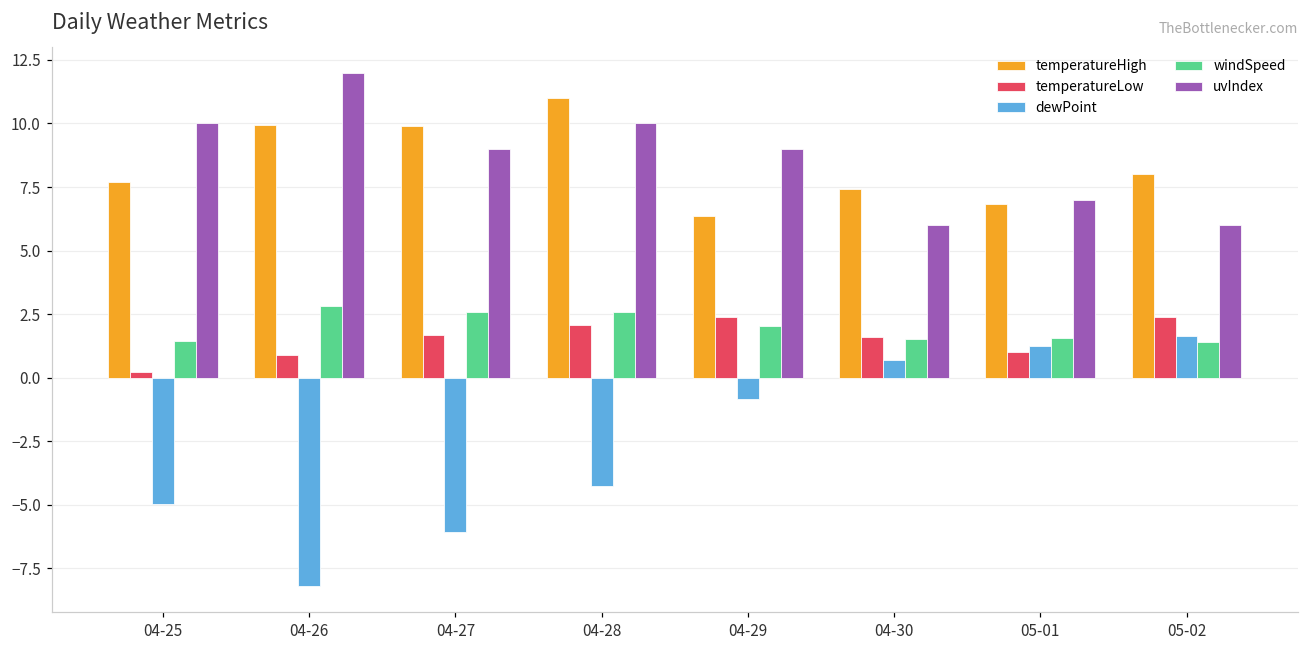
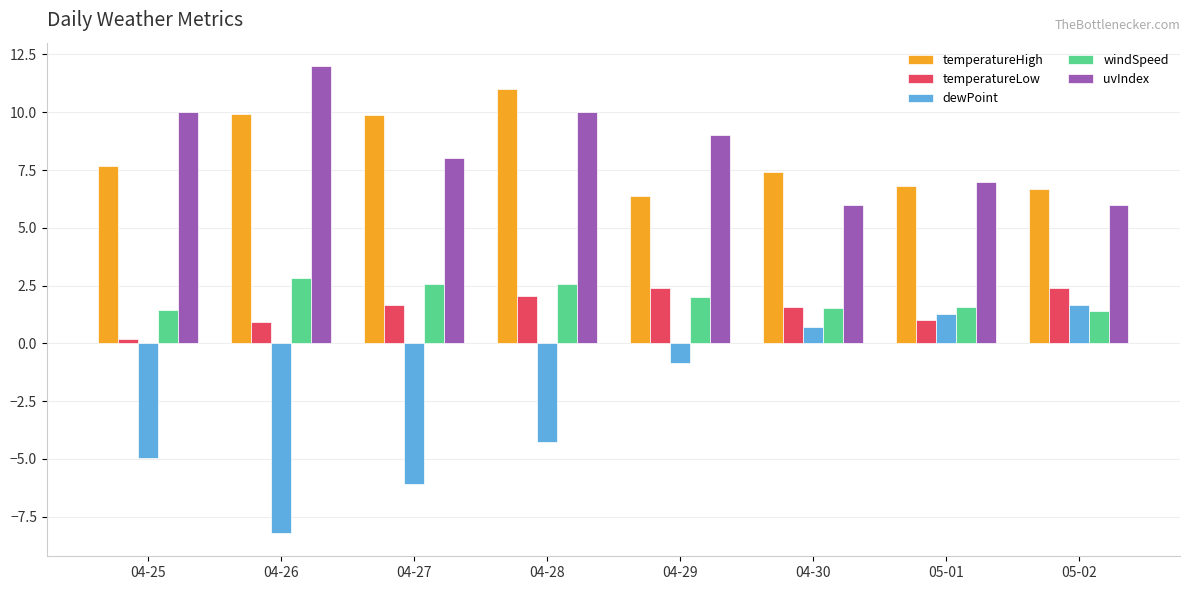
  {
    "temperatureHigh": {
      "04-25": 7.7,
      "04-26": 9.9,
      "04-27": 9.9,
      "04-28": 11.0,
      "04-29": 6.4,
      "04-30": 7.4,
      "05-01": 6.8,
-     "05-02": 8.0
+     "05-02": 6.7
    },
    "temperatureLow": {
      "04-25": 0.2,
      "04-26": 0.9,
      "04-27": 1.7,
      "04-28": 2.1,
      "04-29": 2.4,
      "04-30": 1.6,
      "05-01": 1.0,
      "05-02": 2.4
    },
    "dewPoint": {
      "04-25": -5.0,
      "04-26": -8.2,
      "04-27": -6.1,
      "04-28": -4.3,
      "04-29": -0.9,
      "04-30": 0.7,
      "05-01": 1.3,
      "05-02": 1.7
    },
    "windSpeed": {
      "04-25": 1.5,
      "04-26": 2.8,
      "04-27": 2.6,
      "04-28": 2.6,
      "04-29": 2.0,
      "04-30": 1.5,
      "05-01": 1.6,
      "05-02": 1.4
    },
    "uvIndex": {
      "04-25": 10,
      "04-26": 12,
-     "04-27": 9,
+     "04-27": 8,
      "04-28": 10,
      "04-29": 9,
      "04-30": 6,
      "05-01": 7,
      "05-02": 6
    }
  }
